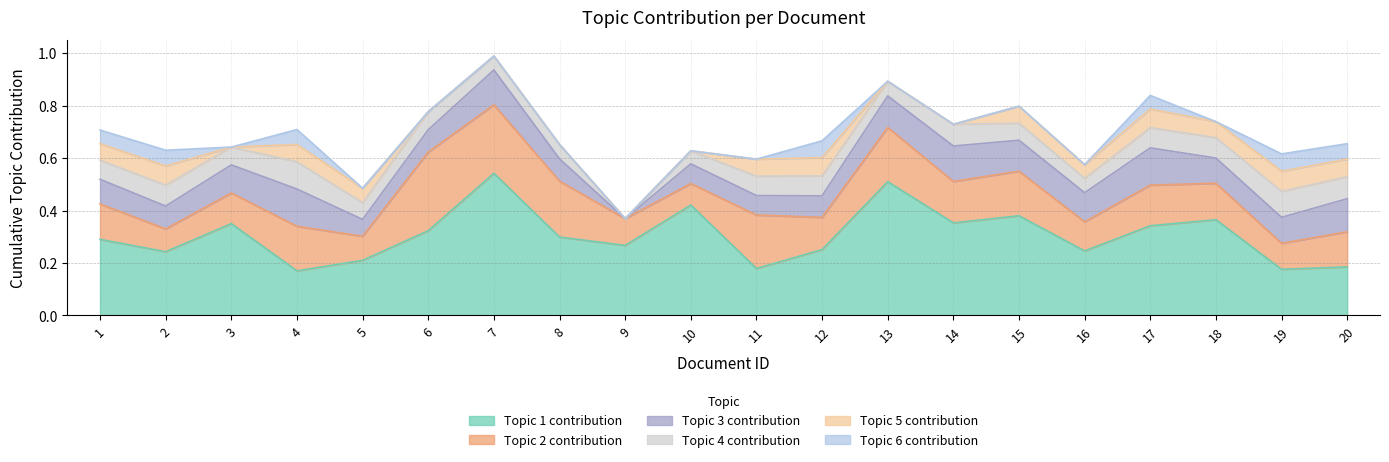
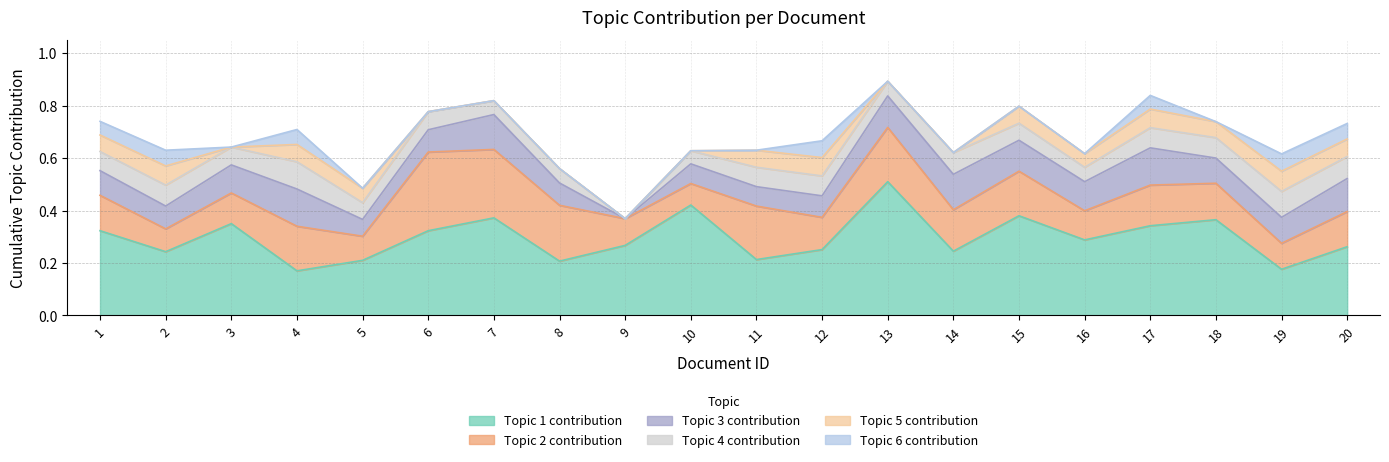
  {
    "Topic 1 contribution": {
-     "1": 0.29,
+     "1": 0.32,
      "2": 0.24,
      "3": 0.35,
      "4": 0.17,
      "5": 0.21,
      "6": 0.32,
-     "7": 0.54,
-     "8": 0.30,
+     "7": 0.37,
+     "8": 0.21,
      "9": 0.27,
      "10": 0.42,
-     "11": 0.18,
+     "11": 0.21,
      "12": 0.25,
      "13": 0.51,
-     "14": 0.35,
+     "14": 0.25,
      "15": 0.38,
-     "16": 0.25,
+     "16": 0.29,
      "17": 0.34,
      "18": 0.37,
      "19": 0.18,
-     "20": 0.19
+     "20": 0.26
    }
  }
